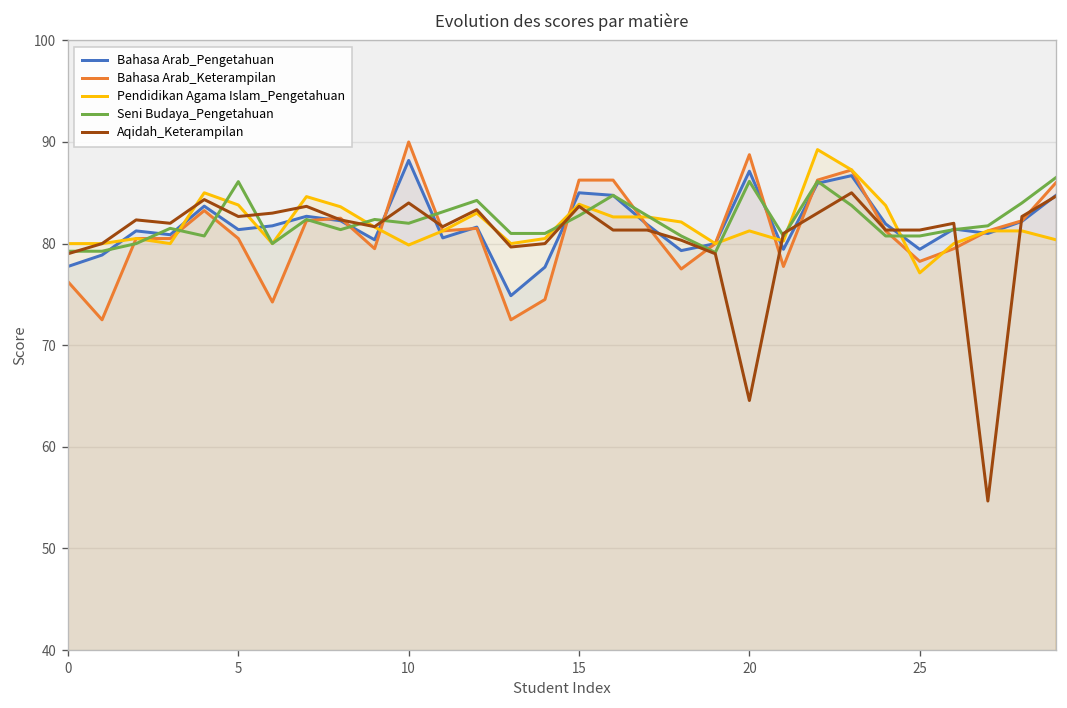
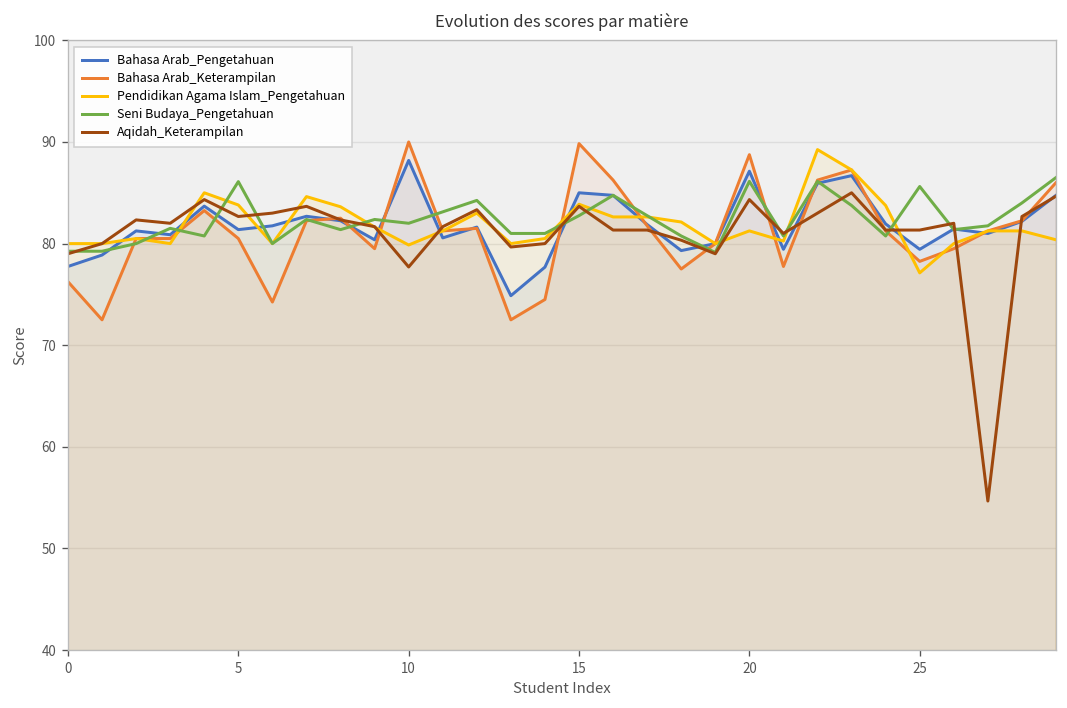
  {
    "Bahasa Arab_Pengetahuan": {
      "0": 78,
      "5": 81,
      "10": 88,
      "15": 85,
      "20": 87,
      "25": 79
    },
    "Bahasa Arab_Keterampilan": {
      "0": 76,
      "5": 81,
      "10": 90,
-     "15": 86,
+     "15": 90,
      "20": 89,
      "25": 78
    },
    "Pendidikan Agama Islam_Pengetahuan": {
      "0": 80,
      "5": 84,
      "10": 80,
      "20": 81,
      "25": 77
    },
    "Seni Budaya_Pengetahuan": {
      "5": 86,
      "10": 82,
      "15": 83,
      "20": 86,
-     "25": 81
+     "25": 86
    },
    "Aqidah_Keterampilan": {
      "5": 83,
-     "10": 84,
-     "20": 65,
+     "10": 78,
+     "20": 84,
      "25": 81
    }
  }
